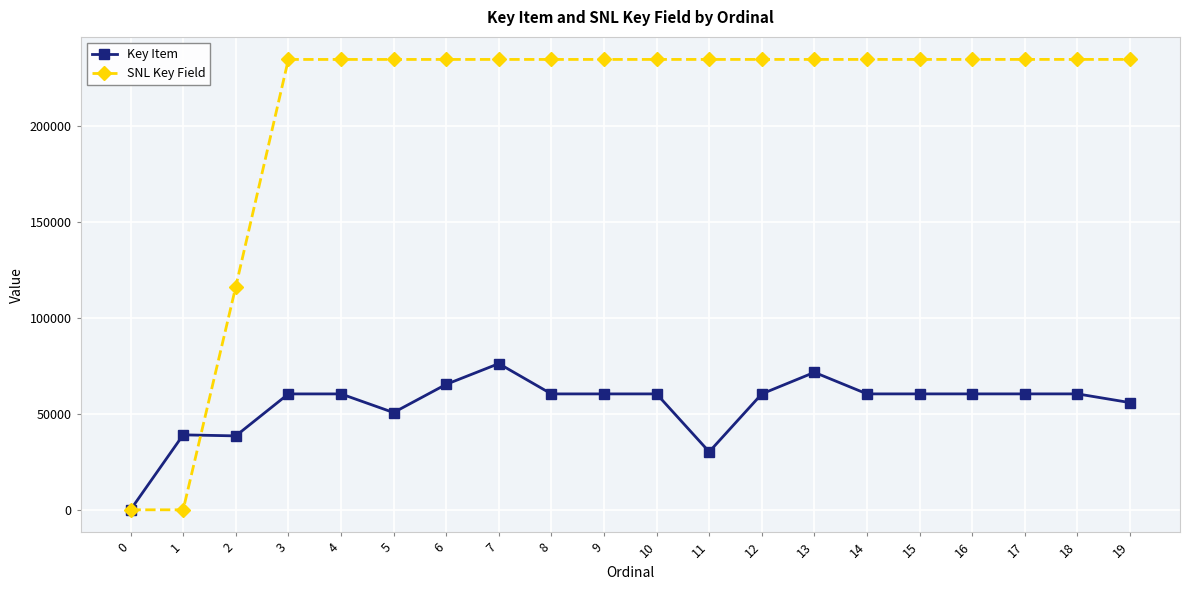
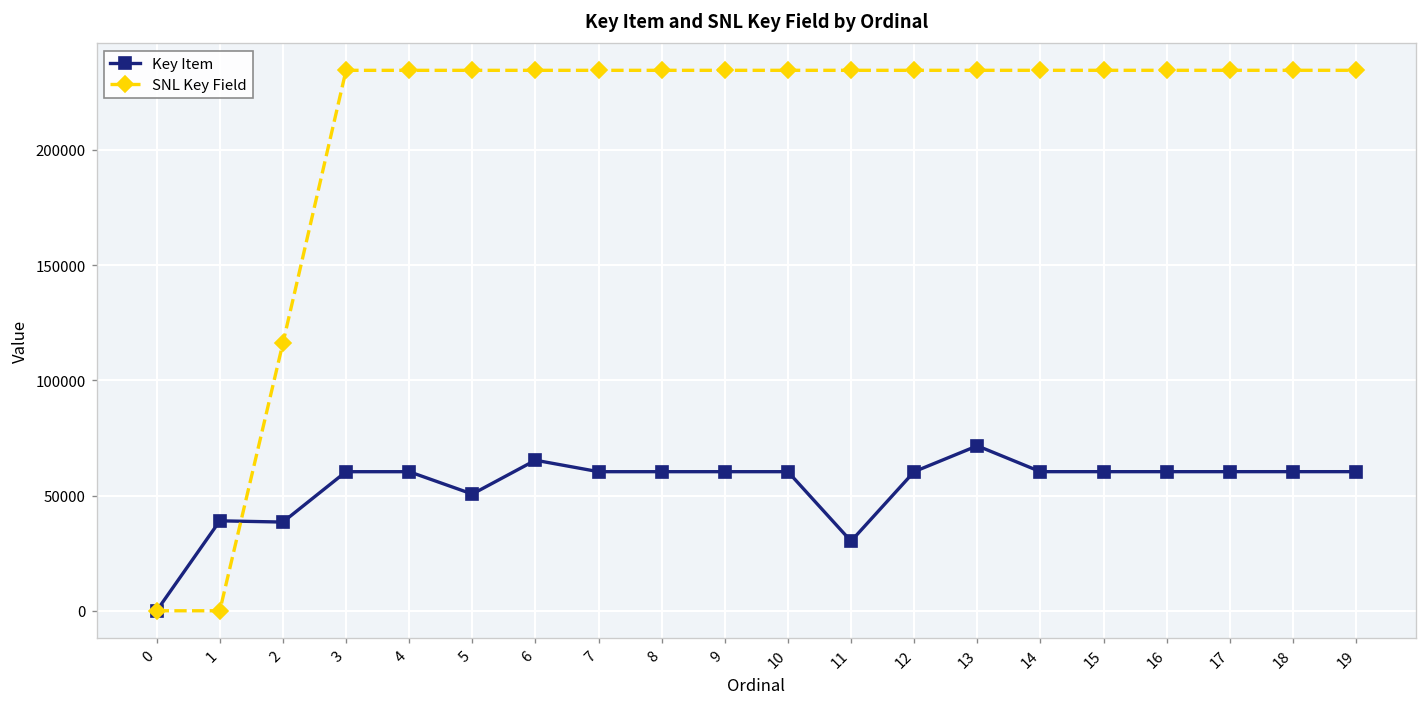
  {
    "Key Item": {
      "1": 39000,
      "2": 38000,
      "3": 60000,
      "4": 60000,
      "5": 51000,
      "6": 65000,
-     "7": 76000,
+     "7": 60000,
      "8": 60000,
      "9": 60000,
      "10": 60000,
      "11": 30000,
      "12": 60000,
      "13": 72000,
      "14": 60000,
      "15": 60000,
      "16": 60000,
      "17": 60000,
      "18": 60000,
-     "19": 56000
+     "19": 60000
    },
    "SNL Key Field": {
      "1": 0,
      "2": 116000,
      "3": 234000,
      "4": 234000,
      "5": 234000,
      "6": 234000,
      "7": 234000,
      "8": 234000,
      "9": 234000,
      "10": 234000,
      "11": 234000,
      "12": 234000,
      "13": 235000,
      "14": 235000,
      "15": 235000,
      "16": 235000,
      "17": 235000,
      "18": 235000,
      "19": 235000
    }
  }
